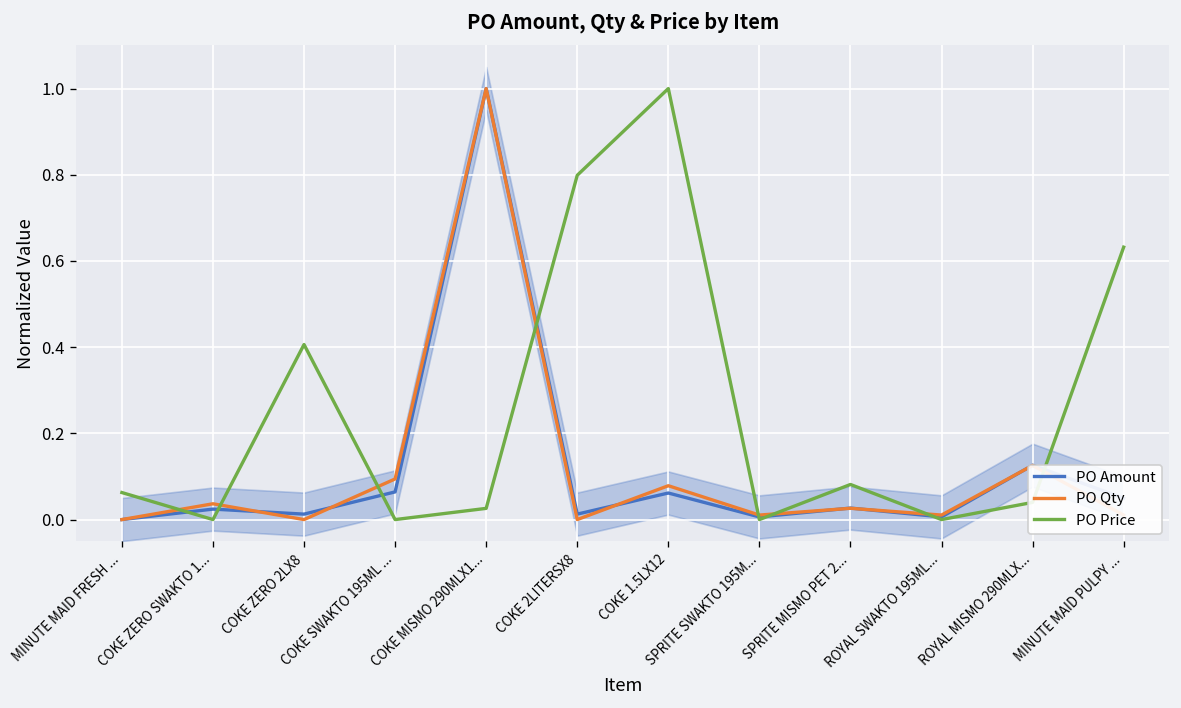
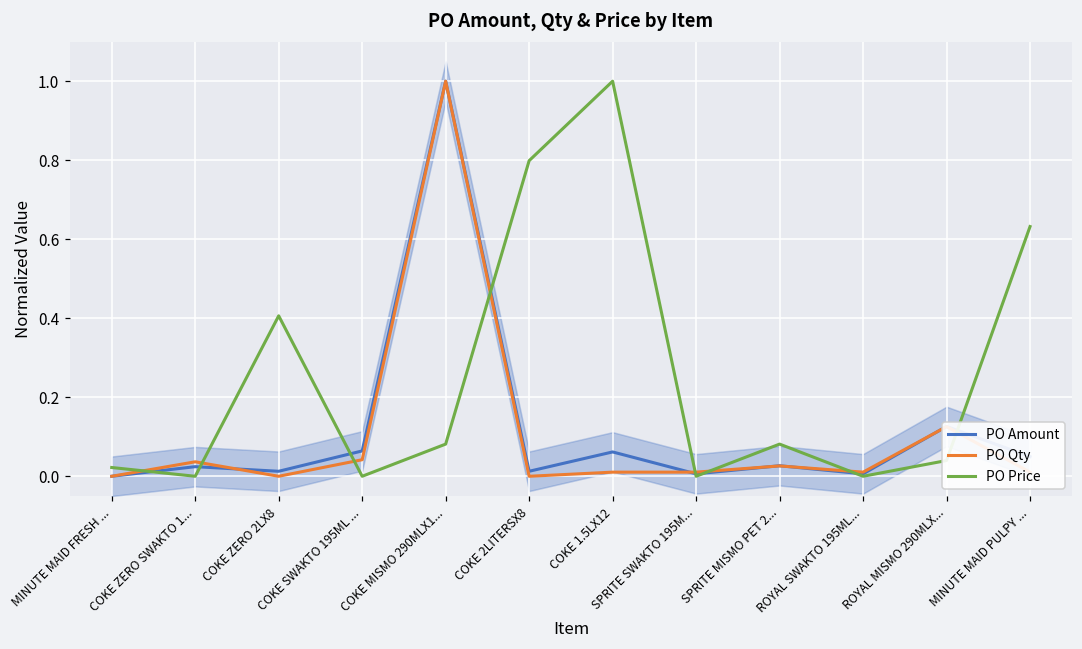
  {
    "PO Qty": {
      "COKE ZERO SWAKTO 1...": 0.04,
      "COKE ZERO 2LX8": 0.00,
-     "COKE SWAKTO 195ML ...": 0.09,
+     "COKE SWAKTO 195ML ...": 0.04,
      "COKE 2LITERSX8": 0.00,
-     "COKE 1.5LX12": 0.08
+     "COKE 1.5LX12": 0.01
    },
    "PO Price": {
-     "MINUTE MAID FRESH ...": 0.06,
+     "MINUTE MAID FRESH ...": 0.02,
      "COKE ZERO SWAKTO 1...": 0.00,
      "COKE ZERO 2LX8": 0.41,
      "COKE SWAKTO 195ML ...": 0.00,
-     "COKE MISMO 290MLX1...": 0.03,
+     "COKE MISMO 290MLX1...": 0.08,
      "COKE 2LITERSX8": 0.80,
      "COKE 1.5LX12": 1.00,
      "MINUTE MAID PULPY ...": 0.63
    }
  }
